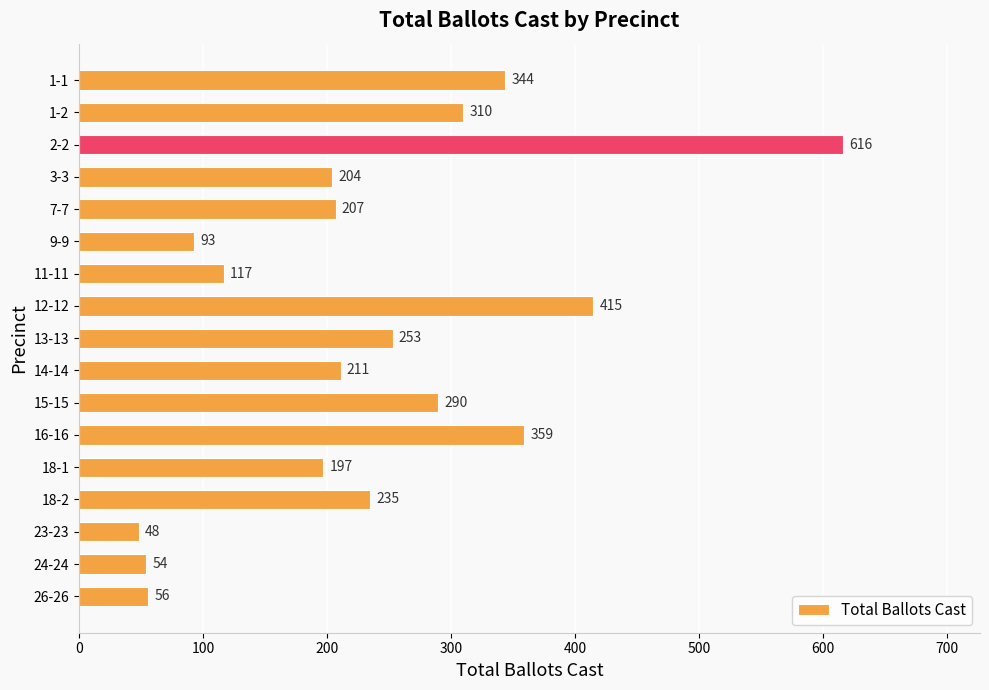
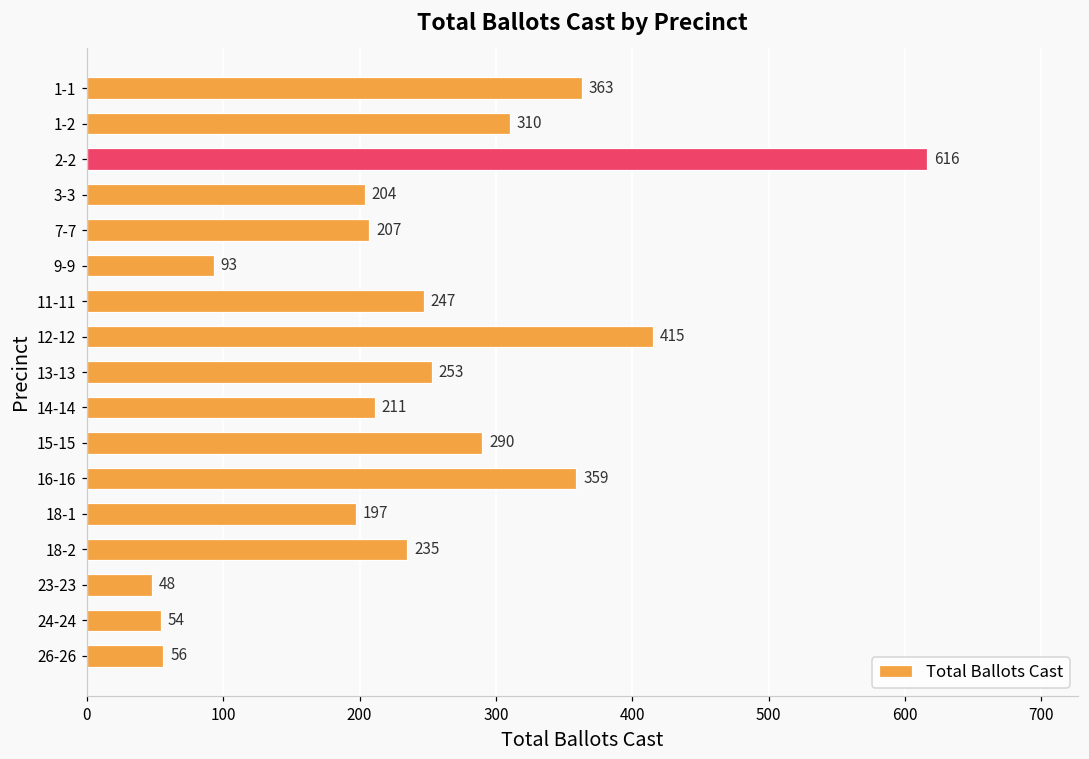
  {
-   "1-1": 344,
+   "1-1": 363,
    "1-2": 310,
    "2-2": 616,
    "3-3": 204,
    "7-7": 207,
    "9-9": 93,
-   "11-11": 117,
+   "11-11": 247,
    "12-12": 415,
    "13-13": 253,
    "14-14": 211,
    "15-15": 290,
    "16-16": 359,
    "18-1": 197,
    "18-2": 235,
    "23-23": 48,
    "24-24": 54,
    "26-26": 56
  }
